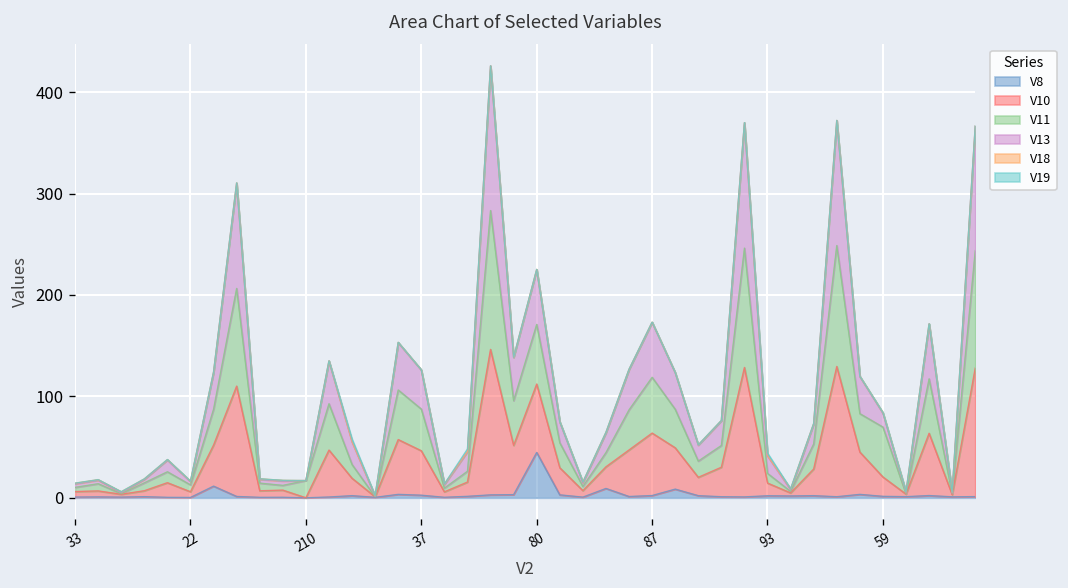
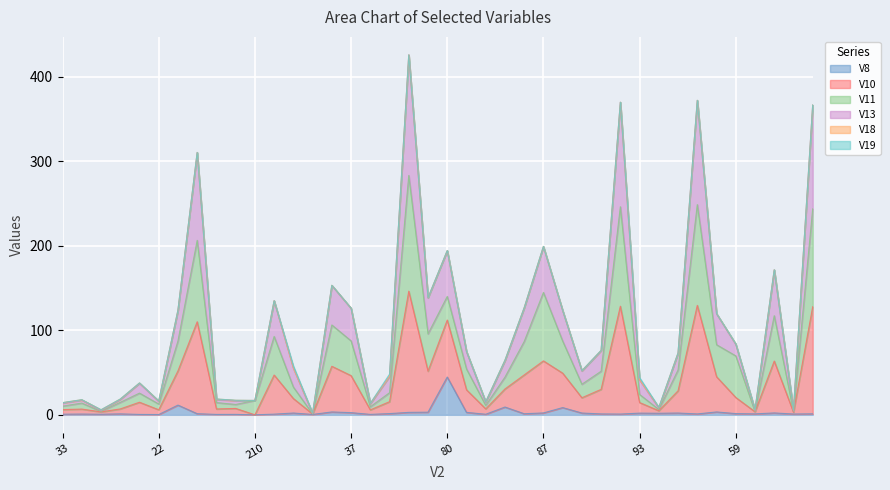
  {
    "V11": {
-     "80": 60,
-     "87": 60,
+     "80": 30,
+     "87": 80,
      "93": 10,
      "59": 50
    }
  }
